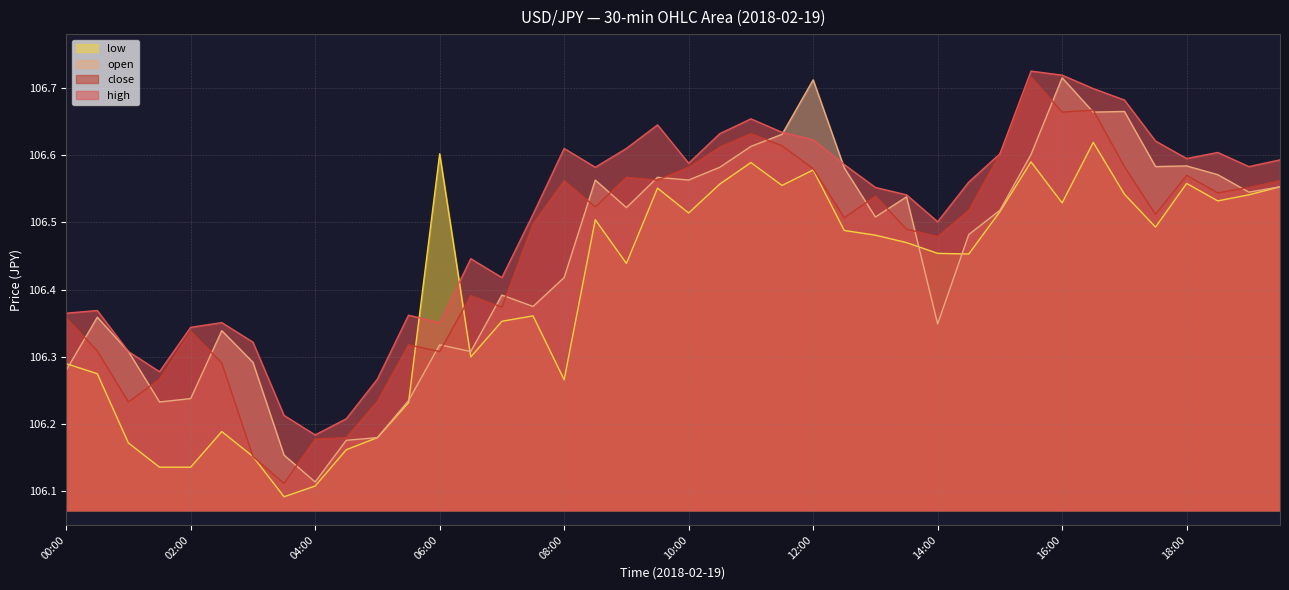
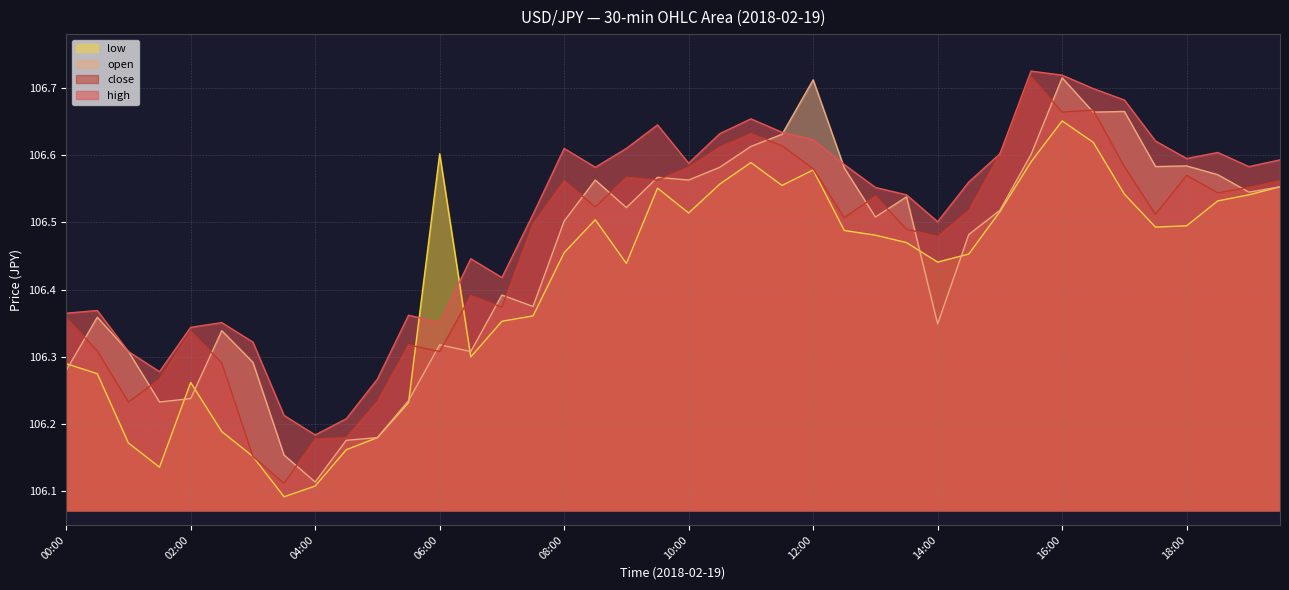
  {
    "low": {
      "00:00": 106.29,
-     "02:00": 106.14,
+     "02:00": 106.26,
      "04:00": 106.11,
      "06:00": 106.60,
-     "08:00": 106.27,
+     "08:00": 106.46,
      "10:00": 106.51,
-     "14:00": 106.45,
-     "16:00": 106.53,
-     "18:00": 106.56
+     "14:00": 106.44,
+     "16:00": 106.65,
+     "18:00": 106.50
    },
    "open": {
      "00:00": 106.28,
      "02:00": 106.24,
      "04:00": 106.11,
      "06:00": 106.32,
-     "08:00": 106.42,
+     "08:00": 106.50,
      "10:00": 106.56,
      "12:00": 106.71,
      "14:00": 106.35,
      "16:00": 106.72,
      "18:00": 106.58
    }
  }
